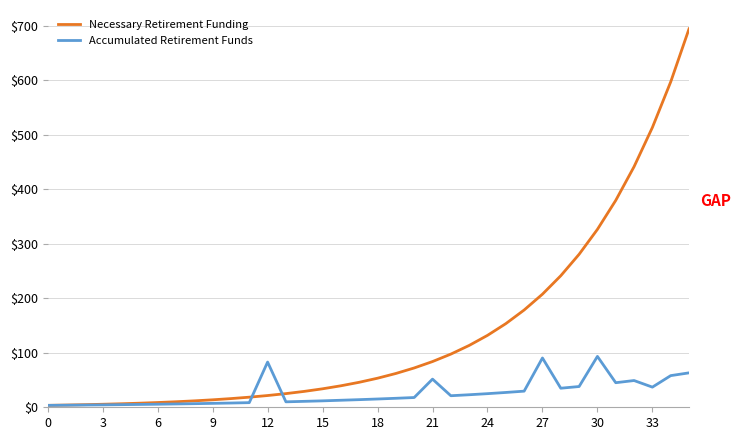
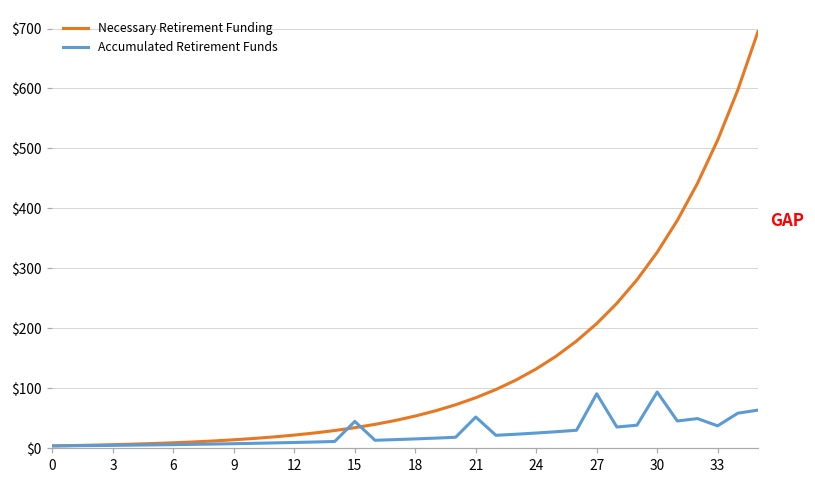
  {
    "Necessary Retirement Funding": {
      "9": "$10",
      "12": "$20",
      "15": "$30",
      "18": "$50",
      "21": "$80",
      "24": "$130",
      "27": "$210",
      "30": "$330",
      "33": "$510"
    },
    "Accumulated Retirement Funds": {
      "9": "$10",
-     "12": "$80",
-     "15": "$10",
+     "12": "$10",
+     "15": "$40",
      "18": "$20",
      "21": "$50",
      "24": "$30",
      "27": "$90",
      "30": "$90",
      "33": "$40"
    }
  }
